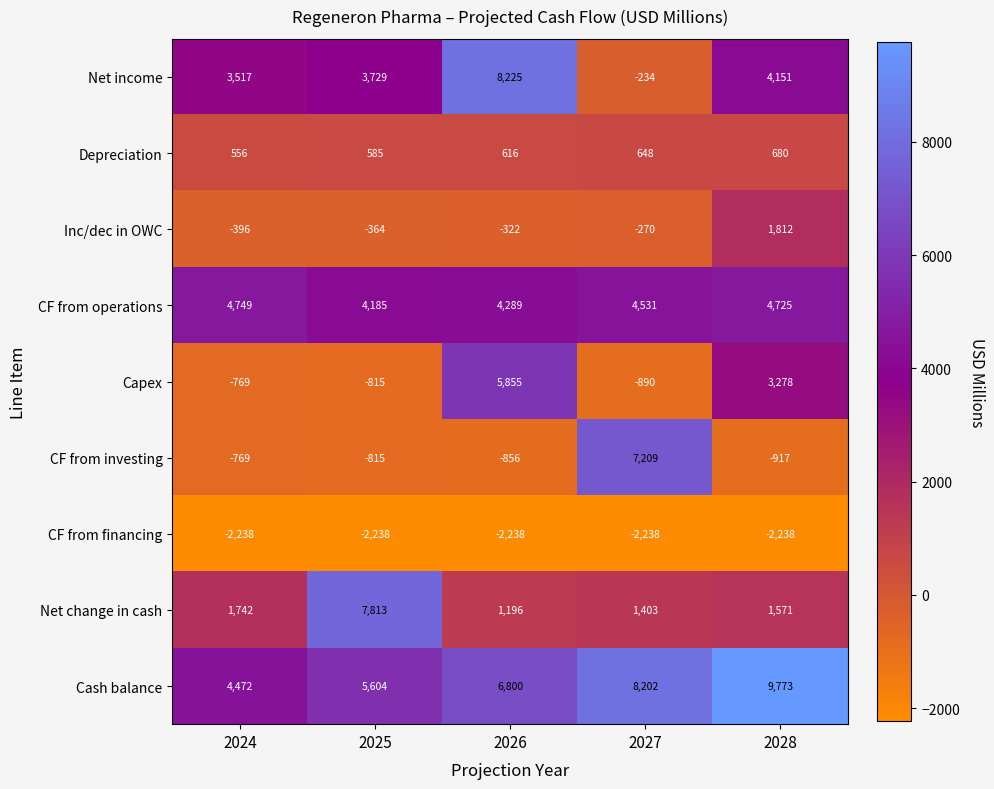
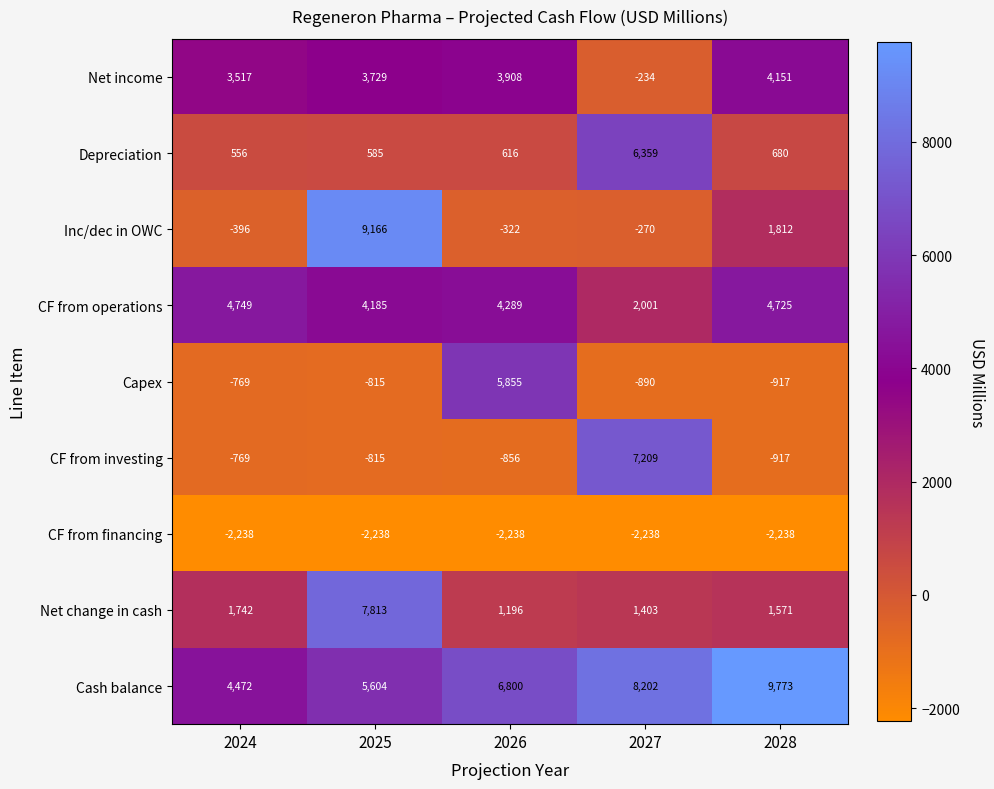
  {
    "Net income": {
      "2024": "3,517",
      "2025": "3,729",
-     "2026": "8,225",
+     "2026": "3,908",
      "2027": "-234",
      "2028": "4,151"
    },
    "Depreciation": {
      "2024": "556",
      "2025": "585",
      "2026": "616",
-     "2027": "648",
+     "2027": "6,359",
      "2028": "680"
    },
    "Inc/dec in OWC": {
      "2024": "-396",
-     "2025": "-364",
+     "2025": "9,166",
      "2026": "-322",
      "2027": "-270",
      "2028": "1,812"
    },
    "CF from operations": {
      "2024": "4,749",
      "2025": "4,185",
      "2026": "4,289",
-     "2027": "4,531",
+     "2027": "2,001",
      "2028": "4,725"
    },
    "Capex": {
      "2024": "-769",
      "2025": "-815",
      "2026": "5,855",
      "2027": "-890",
-     "2028": "3,278"
+     "2028": "-917"
    },
    "CF from investing": {
      "2024": "-769",
      "2025": "-815",
      "2026": "-856",
      "2027": "7,209",
      "2028": "-917"
    },
    "CF from financing": {
      "2024": "-2,238",
      "2025": "-2,238",
      "2026": "-2,238",
      "2027": "-2,238",
      "2028": "-2,238"
    },
    "Net change in cash": {
      "2024": "1,742",
      "2025": "7,813",
      "2026": "1,196",
      "2027": "1,403",
      "2028": "1,571"
    },
    "Cash balance": {
      "2024": "4,472",
      "2025": "5,604",
      "2026": "6,800",
      "2027": "8,202",
      "2028": "9,773"
    }
  }
